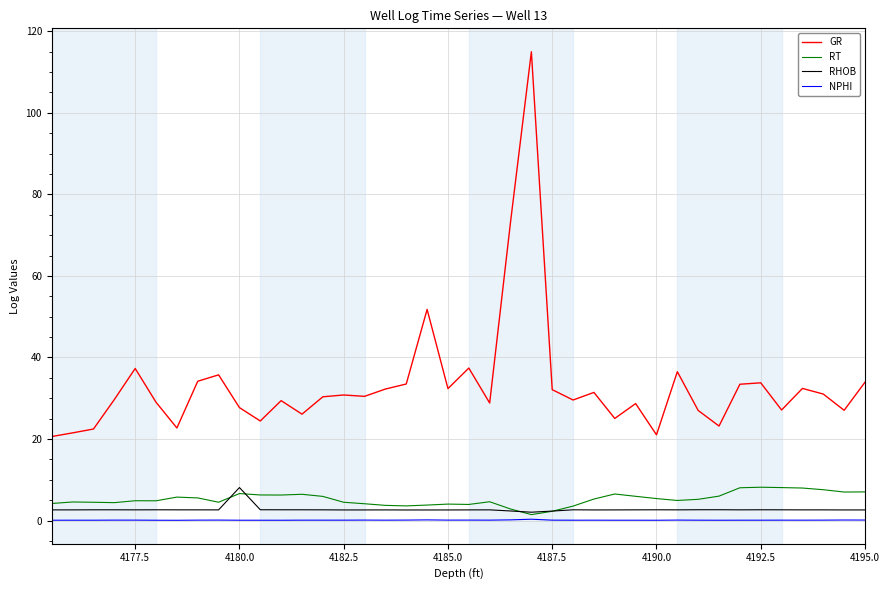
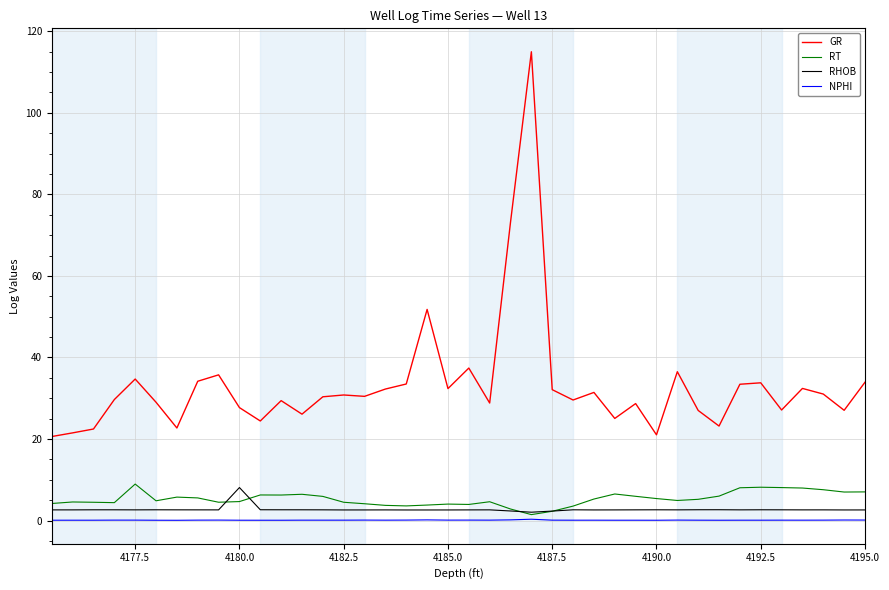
  {
    "GR": {
-     "4177.5": 37,
+     "4177.5": 35,
      "4180.0": 28,
      "4182.5": 31,
      "4185.0": 32,
      "4187.5": 32,
      "4190.0": 21,
      "4192.5": 34,
      "4195.0": 34
    },
    "RT": {
-     "4177.5": 5,
-     "4180.0": 7,
+     "4177.5": 9,
+     "4180.0": 5,
      "4182.5": 4,
      "4185.0": 4,
      "4190.0": 5,
      "4192.5": 8,
      "4195.0": 7
    },
    "RHOB": {
      "4177.5": 3,
      "4180.0": 8,
      "4182.5": 3,
      "4185.0": 3,
      "4190.0": 3,
      "4192.5": 3,
      "4195.0": 3
    },
    "NPHI": {
      "4177.5": 0,
      "4180.0": 0,
      "4182.5": 0,
      "4185.0": 0,
      "4187.5": 0,
      "4190.0": 0,
      "4192.5": 0,
      "4195.0": 0
    }
  }
